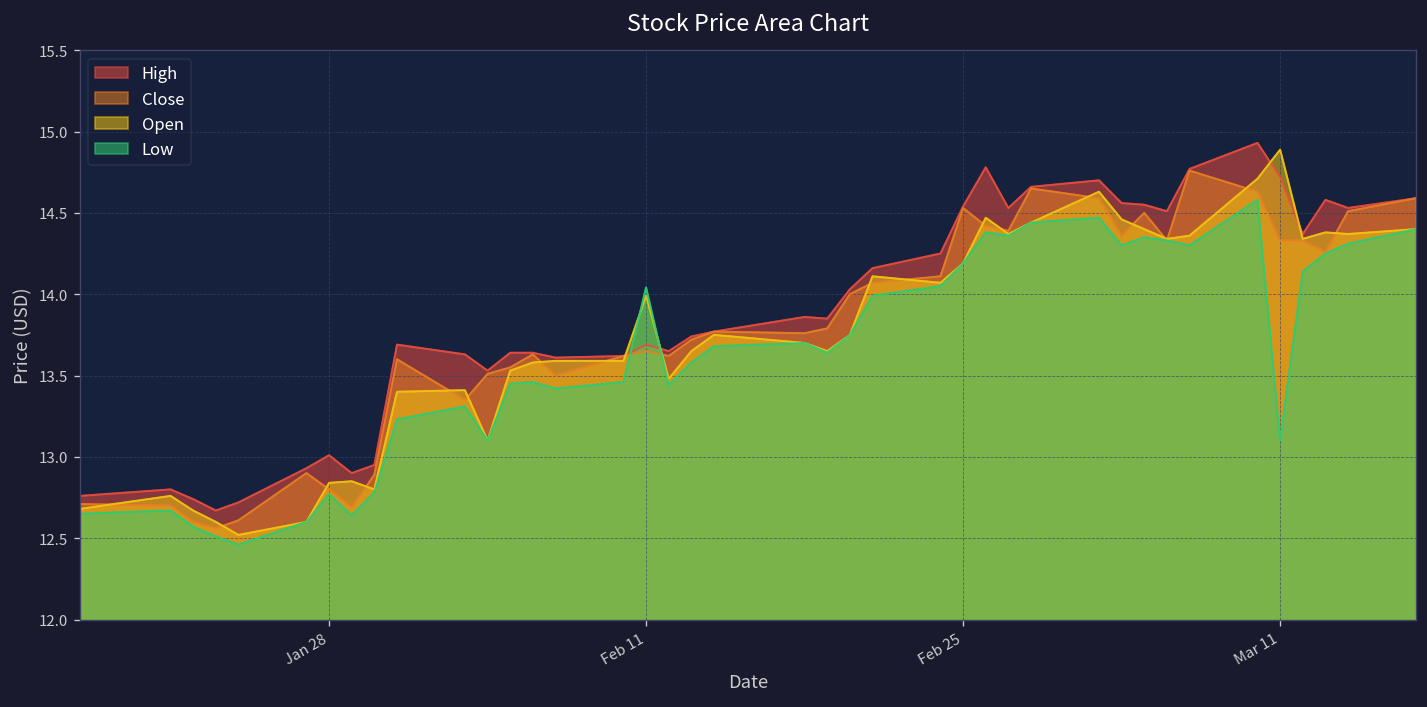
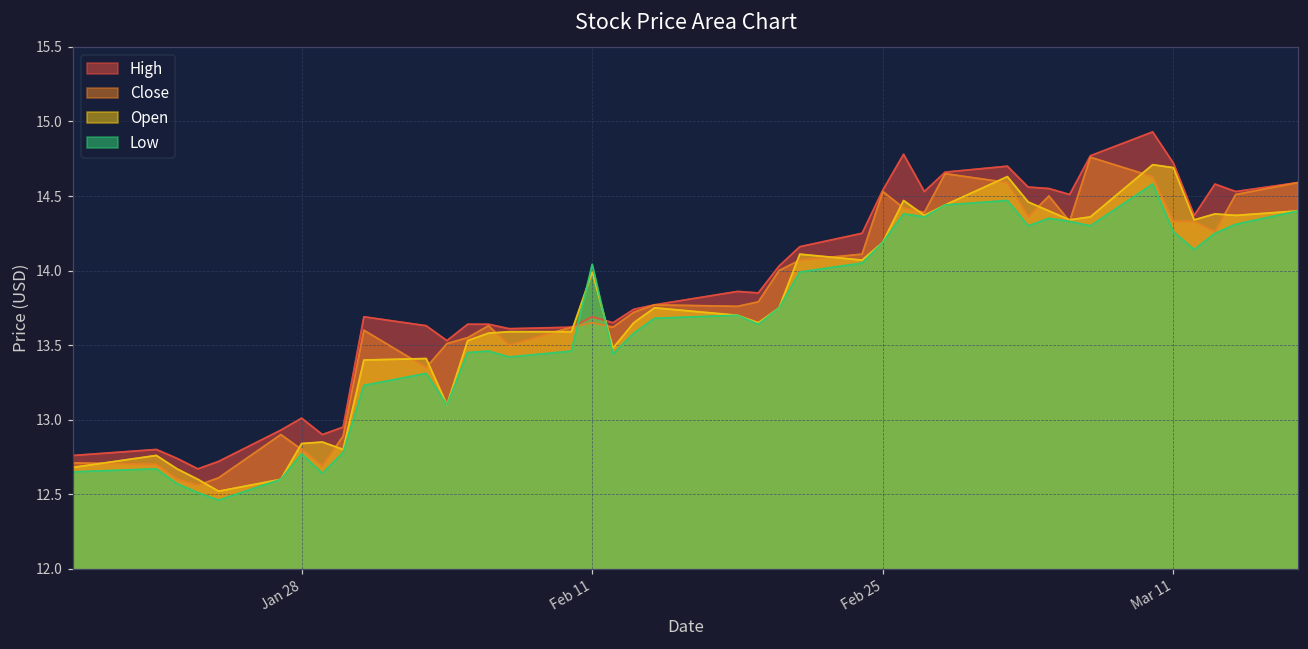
  {
    "Open": {
      "Jan 28": 12.84,
      "Feb 11": 13.99,
-     "Mar 11": 14.89
+     "Mar 11": 14.69
    },
    "Low": {
      "Jan 28": 12.77,
      "Feb 11": 14.04,
-     "Mar 11": 13.10
+     "Mar 11": 14.26
    }
  }
